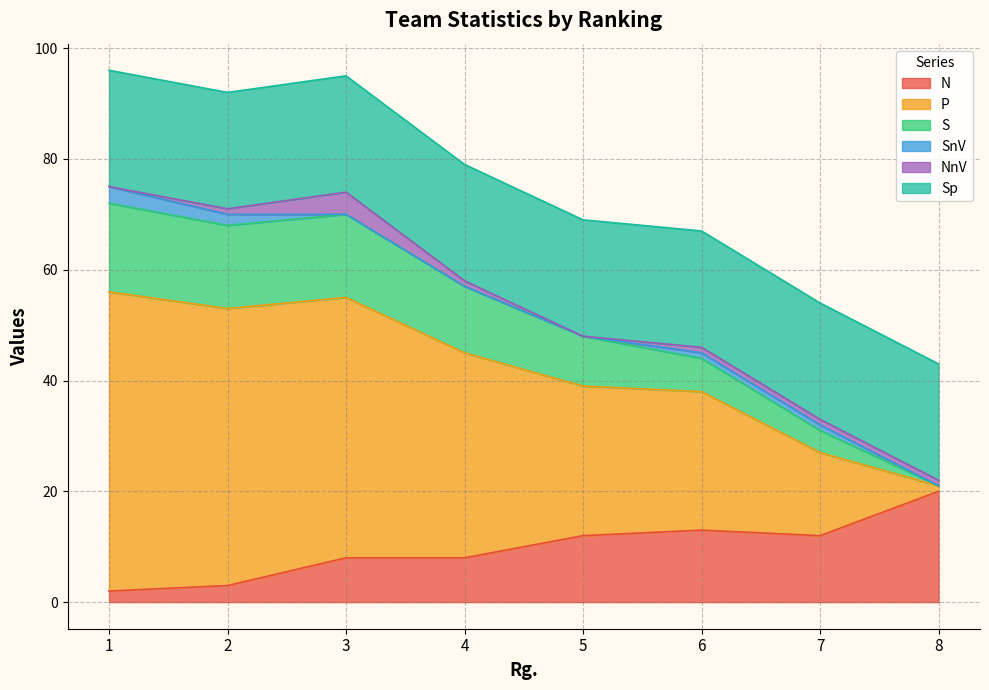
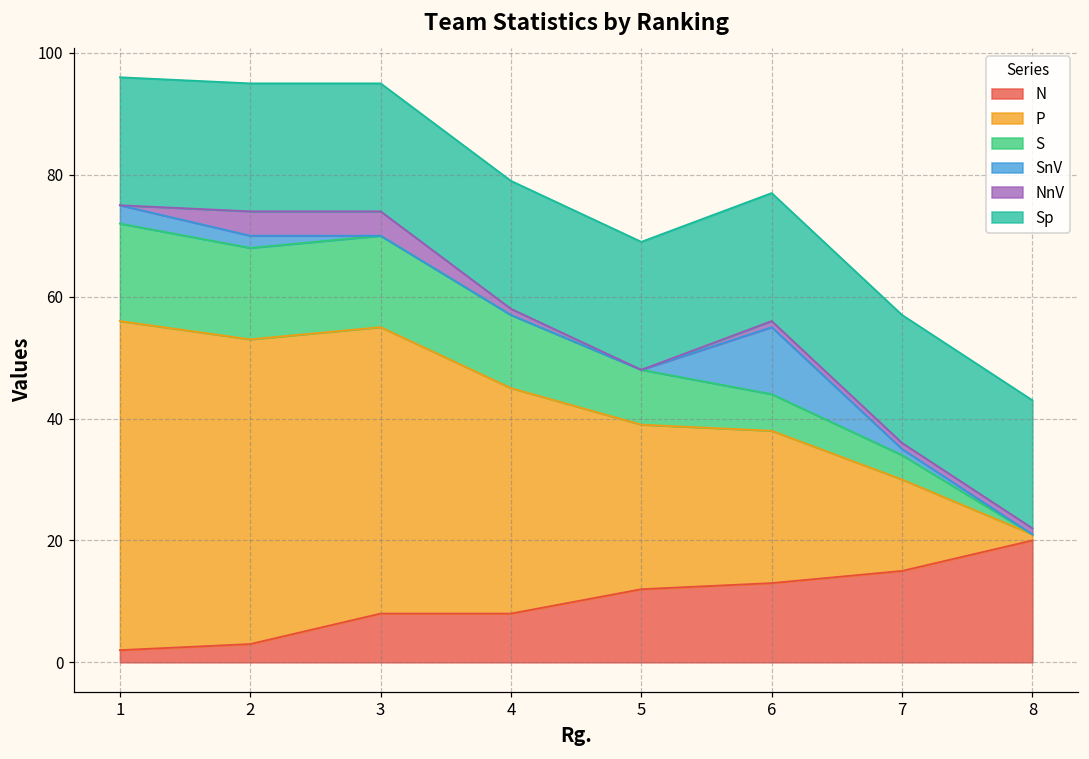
  {
    "N": {
      "1": 2,
      "2": 3,
      "3": 8,
      "4": 8,
      "5": 12,
      "6": 13,
-     "7": 12,
+     "7": 15,
      "8": 20
    },
    "P": {
      "1": 54,
      "2": 50,
      "3": 47,
      "4": 37,
      "5": 27,
      "6": 25,
      "7": 15
    },
    "SnV": {
      "2": 2,
-     "6": 1,
+     "6": 11,
      "7": 1
    },
    "NnV": {
-     "2": 1,
+     "2": 4,
      "3": 4,
      "4": 1,
      "6": 1,
      "7": 1,
      "8": 1
    }
  }
